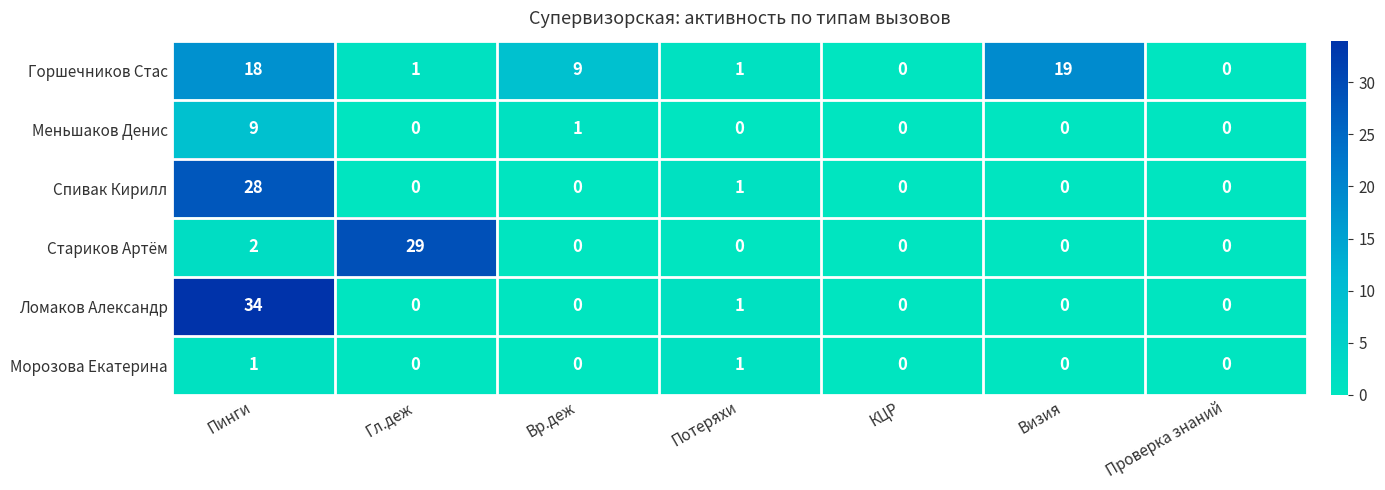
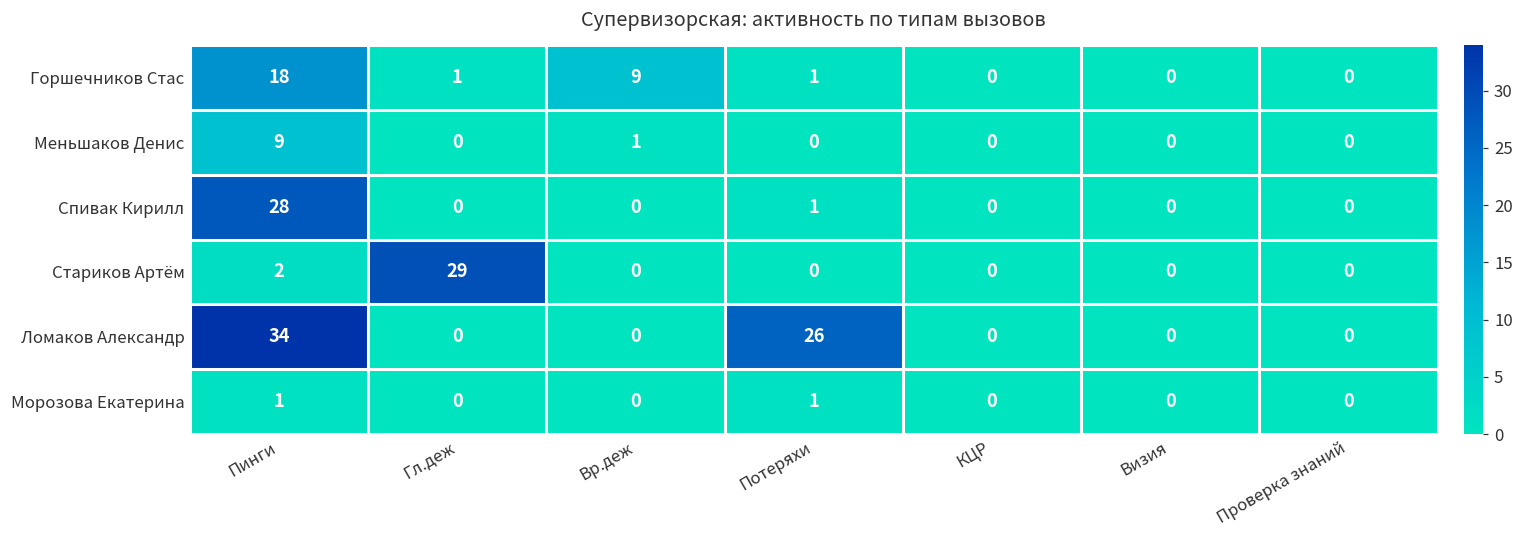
  {
    "Горшечников Стас": {
      "Пинги": 18,
      "Гл.деж": 1,
      "Вр.деж": 9,
      "Потеряхи": 1,
      "КЦР": 0,
-     "Визия": 19,
+     "Визия": 0,
      "Проверка знаний": 0
    },
    "Меньшаков Денис": {
      "Пинги": 9,
      "Гл.деж": 0,
      "Вр.деж": 1,
      "Потеряхи": 0,
      "КЦР": 0,
      "Визия": 0,
      "Проверка знаний": 0
    },
    "Спивак Кирилл": {
      "Пинги": 28,
      "Гл.деж": 0,
      "Вр.деж": 0,
      "Потеряхи": 1,
      "КЦР": 0,
      "Визия": 0,
      "Проверка знаний": 0
    },
    "Стариков Артём": {
      "Пинги": 2,
      "Гл.деж": 29,
      "Вр.деж": 0,
      "Потеряхи": 0,
      "КЦР": 0,
      "Визия": 0,
      "Проверка знаний": 0
    },
    "Ломаков Александр": {
      "Пинги": 34,
      "Гл.деж": 0,
      "Вр.деж": 0,
-     "Потеряхи": 1,
+     "Потеряхи": 26,
      "КЦР": 0,
      "Визия": 0,
      "Проверка знаний": 0
    },
    "Морозова Екатерина": {
      "Пинги": 1,
      "Гл.деж": 0,
      "Вр.деж": 0,
      "Потеряхи": 1,
      "КЦР": 0,
      "Визия": 0,
      "Проверка знаний": 0
    }
  }
